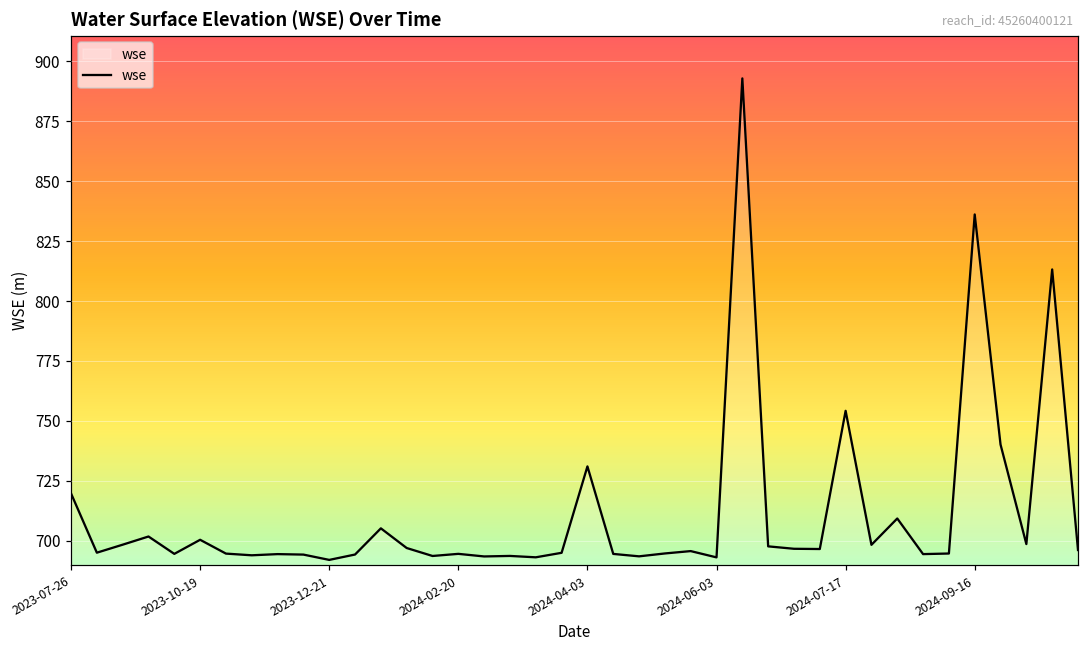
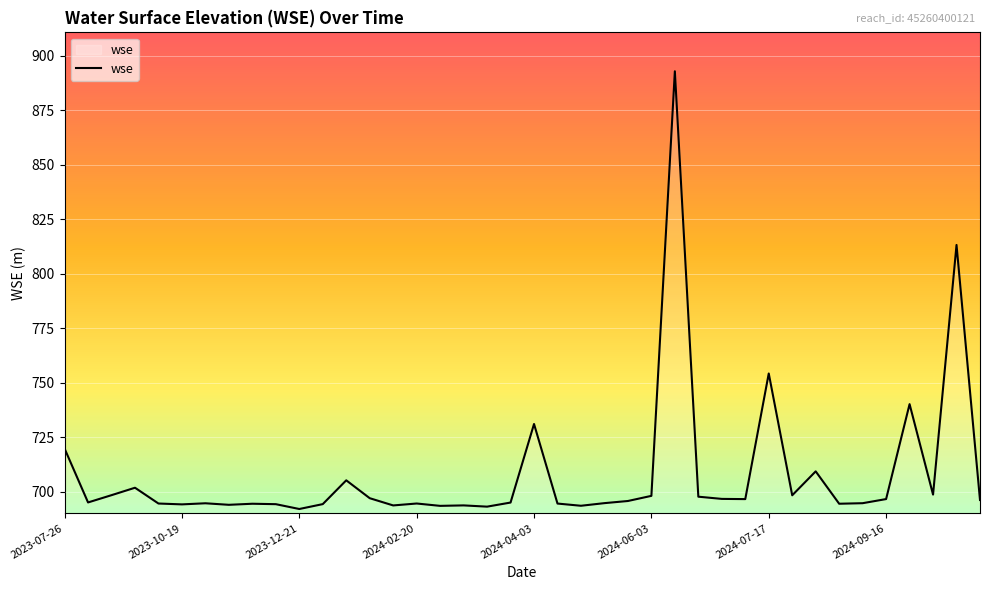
  {
    "2023-07-26": 720,
-   "2023-10-19": 700,
+   "2023-10-19": 694,
    "2023-12-21": 692,
    "2024-02-20": 695,
    "2024-04-03": 731,
-   "2024-06-03": 693,
+   "2024-06-03": 698,
    "2024-07-17": 754,
-   "2024-09-16": 836
+   "2024-09-16": 697
  }
